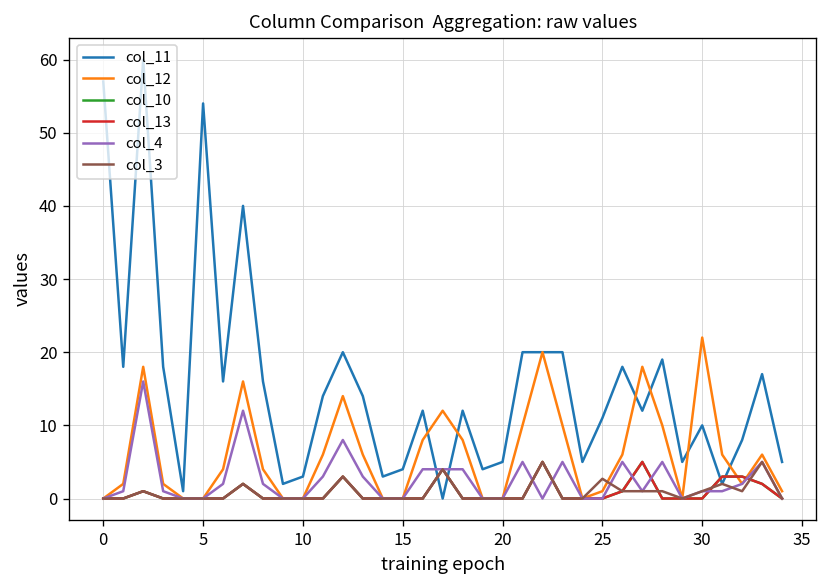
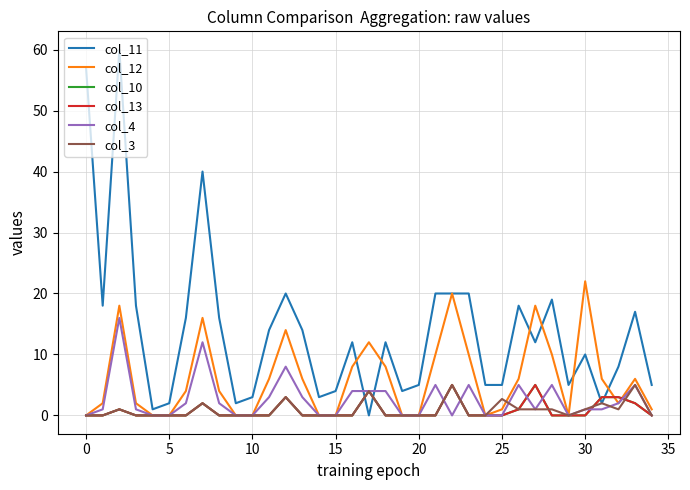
  {
    "col_11": {
-     "5": 54,
+     "5": 2,
      "10": 3,
      "15": 4,
      "20": 5,
-     "25": 11,
+     "25": 5,
      "30": 10
    },
    "col_12": {
      "25": 1,
      "30": 22
    },
    "col_13": {
      "30": 0
    },
    "col_3": {
      "25": 3
    }
  }
